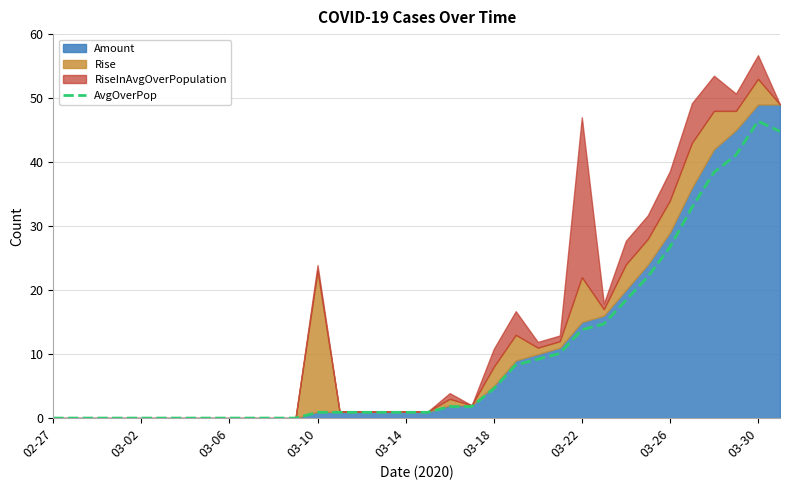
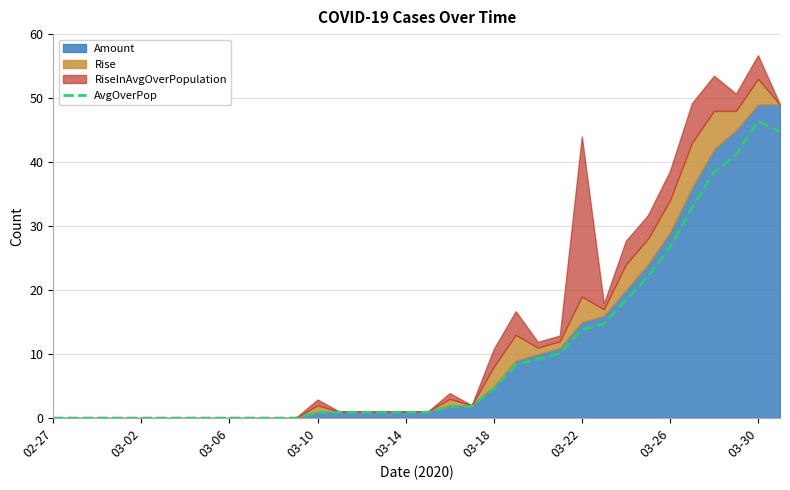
  {
    "AvgOverPop": {
      "03-22": 14,
      "03-26": 27,
      "03-30": 46
    },
    "Amount": {
      "03-22": 15,
      "03-26": 29,
      "03-30": 49
    },
    "Rise": {
-     "03-10": 22,
+     "03-10": 1,
      "03-18": 3,
-     "03-22": 7,
+     "03-22": 4,
      "03-26": 5,
      "03-30": 4
    },
    "RiseInAvgOverPopulation": {
      "03-10": 1,
      "03-18": 3,
      "03-22": 25,
      "03-26": 5,
      "03-30": 4
    }
  }
